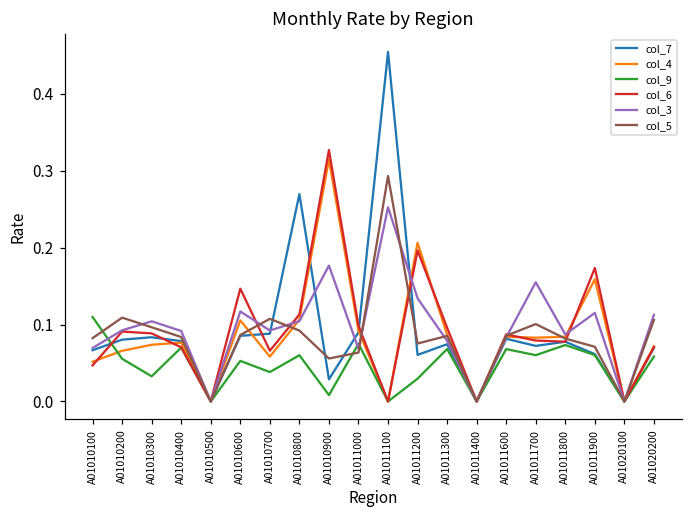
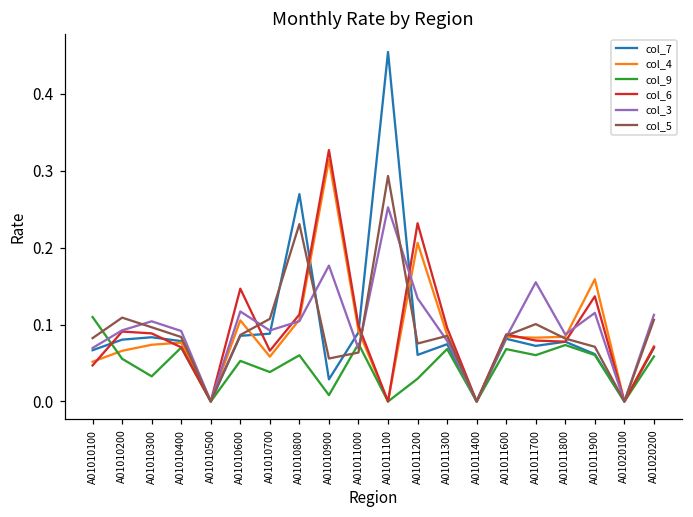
  {
    "col_7": {
      "A01010200": 0.08,
      "A01010300": 0.08,
      "A01010700": 0.09,
      "A01010800": 0.27,
      "A01010900": 0.03,
      "A01011100": 0.45,
      "A01011200": 0.06,
      "A01011300": 0.07,
      "A01011700": 0.07
    },
    "col_4": {
      "A01010100": 0.05,
      "A01010200": 0.07,
      "A01010300": 0.07,
      "A01010600": 0.11,
      "A01010700": 0.06,
      "A01010900": 0.31,
      "A01011200": 0.21,
      "A01011700": 0.08,
      "A01011900": 0.16
    },
    "col_9": {
      "A01010100": 0.11,
      "A01010200": 0.06,
      "A01010300": 0.03,
      "A01010600": 0.05,
      "A01010700": 0.04,
      "A01010800": 0.06,
      "A01010900": 0.01,
      "A01011000": 0.07,
      "A01011200": 0.03,
      "A01011300": 0.07,
      "A01011600": 0.07,
      "A01011700": 0.06,
      "A01011800": 0.07,
      "A01020200": 0.06
    },
    "col_6": {
      "A01010100": 0.05,
      "A01010300": 0.09,
      "A01010600": 0.15,
      "A01010700": 0.07,
      "A01010800": 0.11,
      "A01010900": 0.33,
      "A01011000": 0.10,
-     "A01011200": 0.20,
+     "A01011200": 0.23,
      "A01011300": 0.10,
      "A01011700": 0.08,
-     "A01011900": 0.17
+     "A01011900": 0.14
    },
    "col_3": {
      "A01010300": 0.10,
      "A01010400": 0.09,
      "A01010600": 0.12,
      "A01010700": 0.09,
      "A01010900": 0.18,
      "A01011000": 0.07,
      "A01011100": 0.25,
      "A01011200": 0.13,
      "A01011300": 0.08,
      "A01011700": 0.15,
      "A01011900": 0.12,
      "A01020200": 0.11
    },
    "col_5": {
      "A01010100": 0.08,
      "A01010200": 0.11,
      "A01010300": 0.10,
      "A01010400": 0.08,
      "A01010700": 0.11,
-     "A01010800": 0.09,
+     "A01010800": 0.23,
      "A01010900": 0.06,
      "A01011000": 0.06,
      "A01011100": 0.29,
      "A01011200": 0.08,
      "A01011700": 0.10,
      "A01011900": 0.07,
      "A01020200": 0.11
    }
  }
